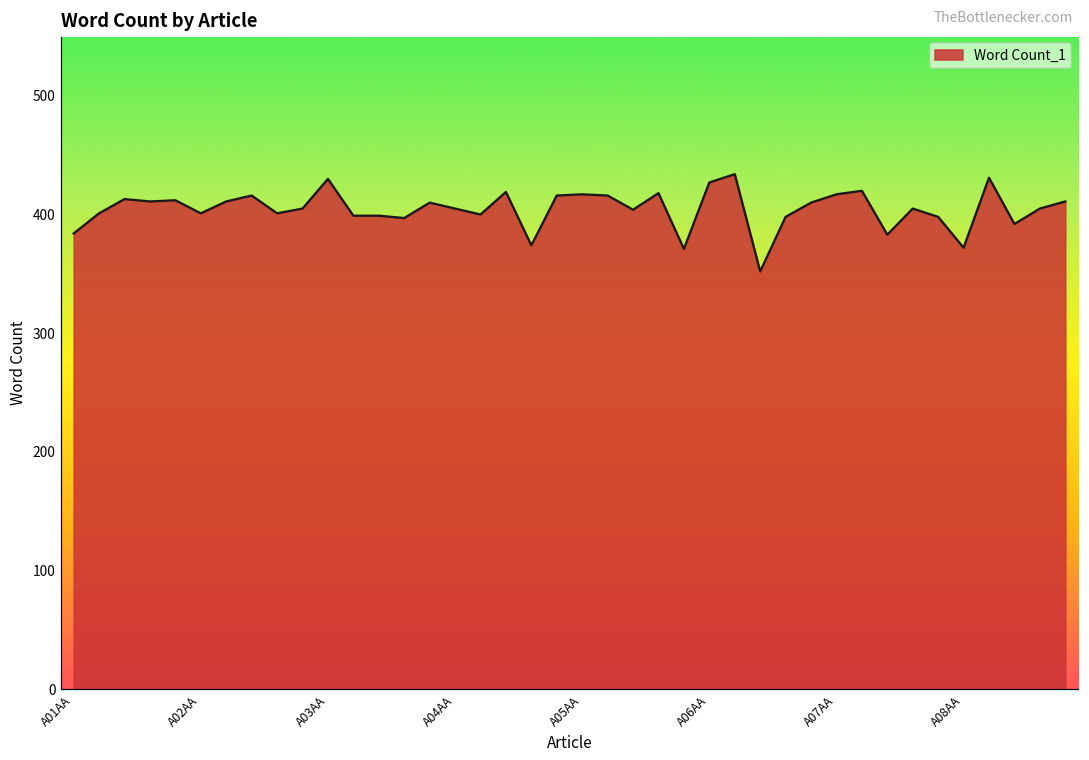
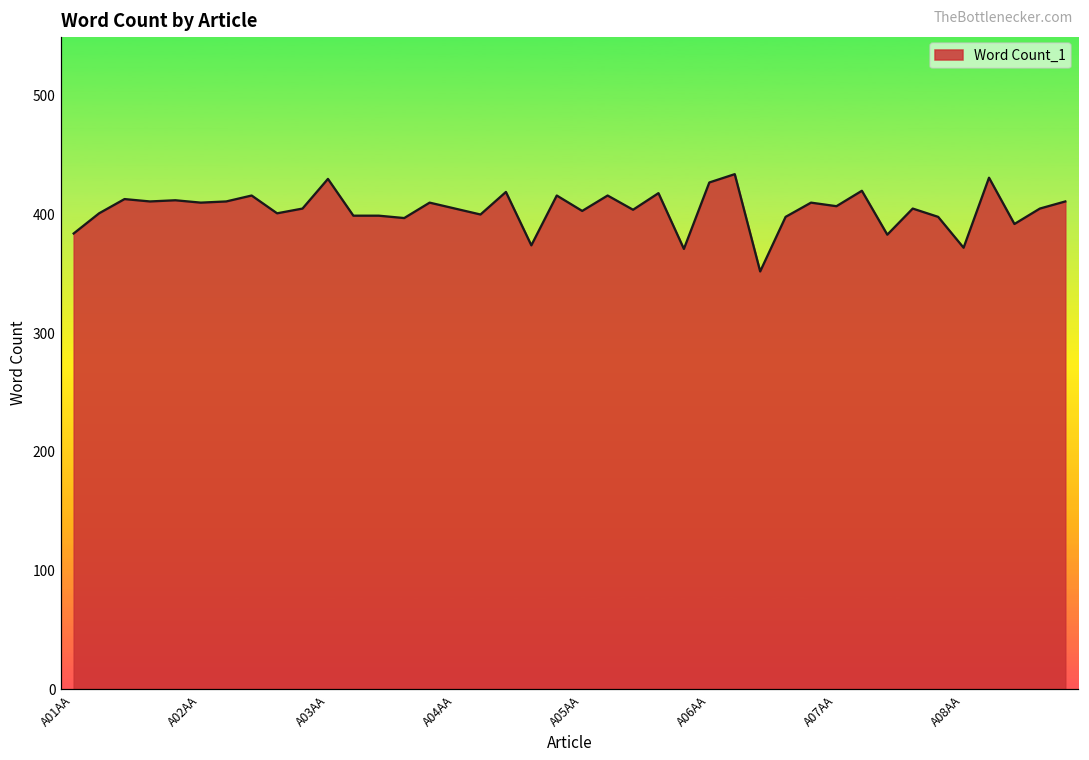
  {
    "A01AA": 384,
-   "A02AA": 401,
+   "A02AA": 410,
    "A03AA": 430,
    "A04AA": 405,
-   "A05AA": 417,
+   "A05AA": 403,
    "A06AA": 427,
-   "A07AA": 417,
+   "A07AA": 407,
    "A08AA": 372
  }
